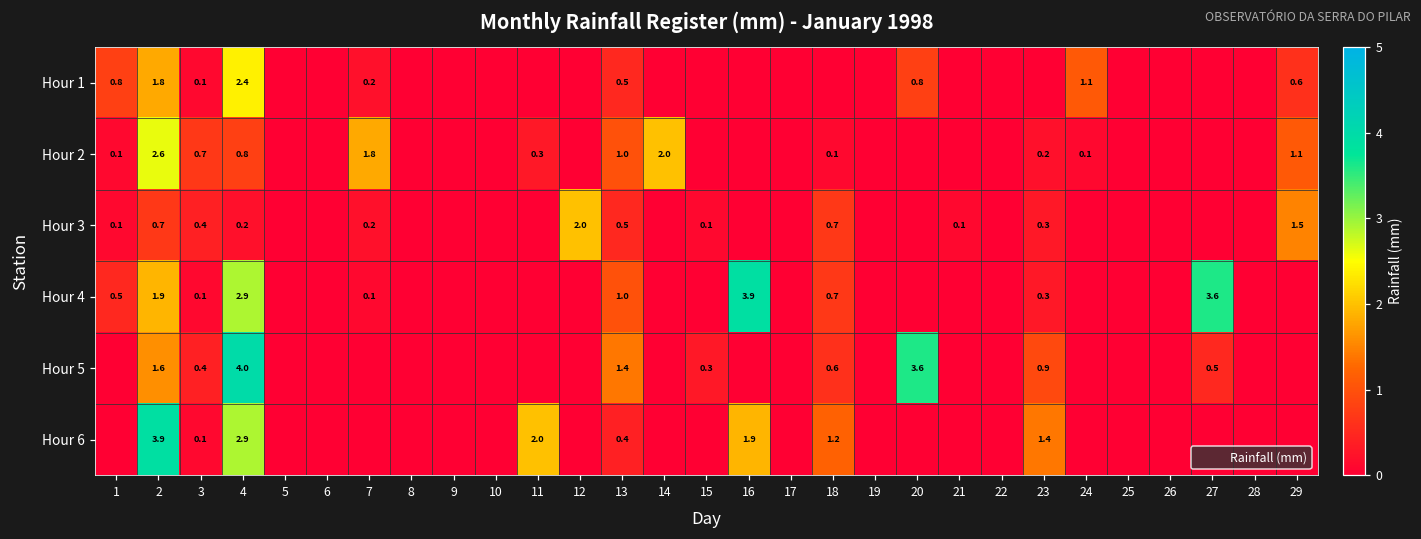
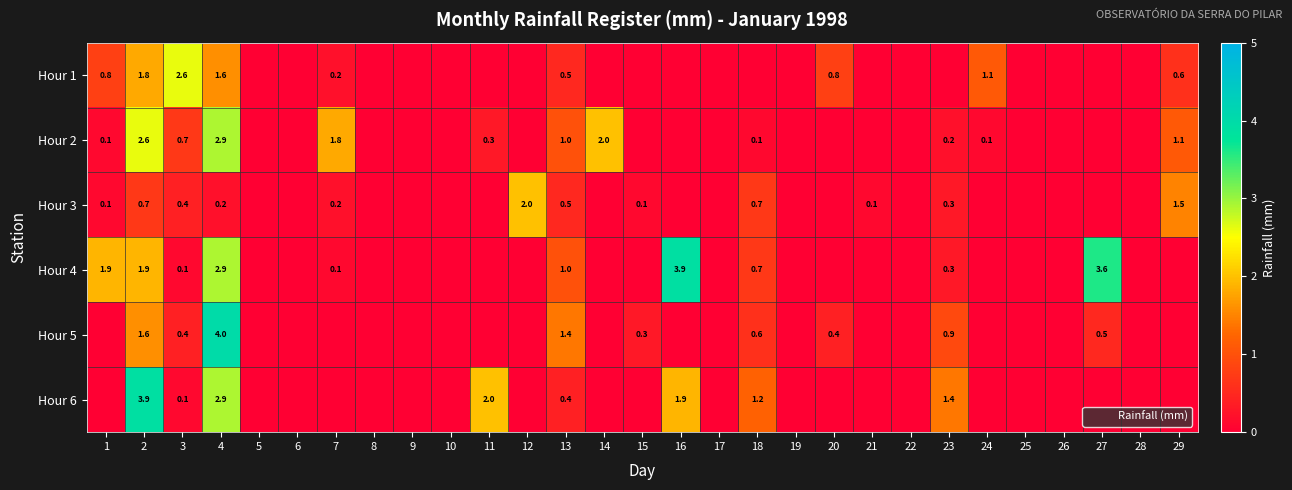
  {
    "Hour 1": {
      "1": 0.8,
      "2": 1.8,
-     "3": 0.1,
-     "4": 2.4,
+     "3": 2.6,
+     "4": 1.6,
      "7": 0.2,
      "13": 0.5,
      "20": 0.8,
      "24": 1.1,
      "29": 0.6
    },
    "Hour 2": {
      "1": 0.1,
      "2": 2.6,
      "3": 0.7,
-     "4": 0.8,
+     "4": 2.9,
      "7": 1.8,
      "11": 0.3,
      "13": 1.0,
      "14": 2.0,
      "18": 0.1,
      "23": 0.2,
      "24": 0.1,
      "29": 1.1
    },
    "Hour 3": {
      "1": 0.1,
      "2": 0.7,
      "3": 0.4,
      "4": 0.2,
      "7": 0.2,
      "12": 2.0,
      "13": 0.5,
      "15": 0.1,
      "18": 0.7,
      "21": 0.1,
      "23": 0.3,
      "29": 1.5
    },
    "Hour 4": {
-     "1": 0.5,
+     "1": 1.9,
      "2": 1.9,
      "3": 0.1,
      "4": 2.9,
      "7": 0.1,
      "13": 1.0,
      "16": 3.9,
      "18": 0.7,
      "23": 0.3,
      "27": 3.6
    },
    "Hour 5": {
      "2": 1.6,
      "3": 0.4,
      "4": 4.0,
      "13": 1.4,
      "15": 0.3,
      "18": 0.6,
-     "20": 3.6,
+     "20": 0.4,
      "23": 0.9,
      "27": 0.5
    },
    "Hour 6": {
      "2": 3.9,
      "3": 0.1,
      "4": 2.9,
      "11": 2.0,
      "13": 0.4,
      "16": 1.9,
      "18": 1.2,
      "23": 1.4
    }
  }
